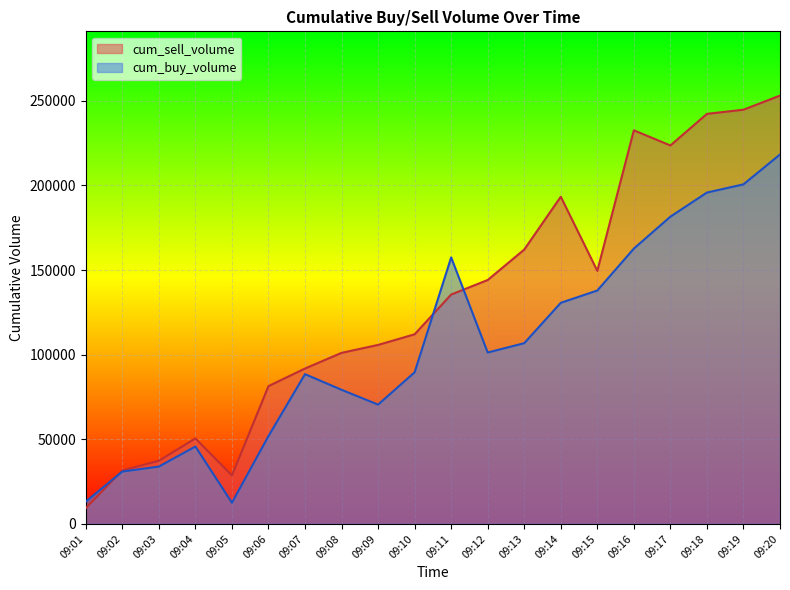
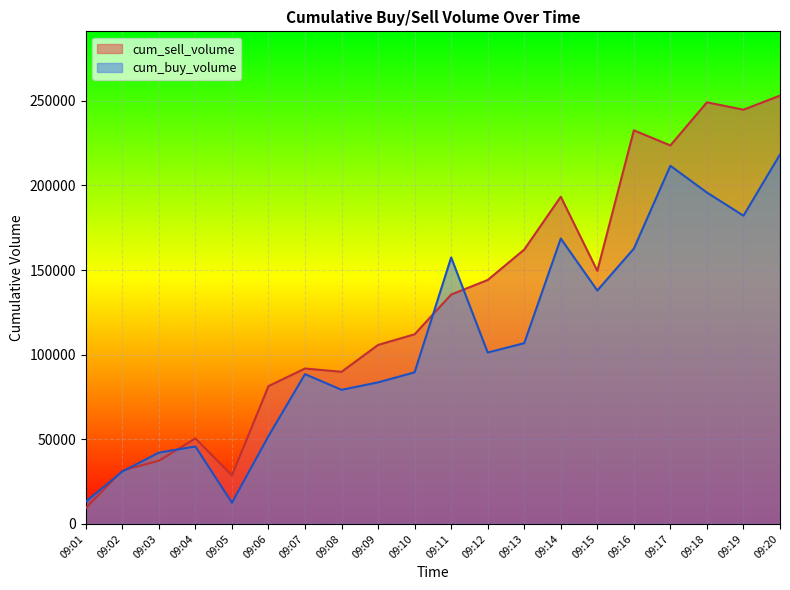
  {
    "cum_sell_volume": {
      "09:01": 9000,
      "09:03": 37000,
      "09:04": 51000,
      "09:05": 29000,
      "09:06": 81000,
      "09:07": 92000,
-     "09:08": 101000,
+     "09:08": 90000,
      "09:09": 106000,
      "09:10": 112000,
      "09:11": 136000,
      "09:12": 144000,
      "09:13": 162000,
      "09:14": 193000,
      "09:15": 150000,
      "09:16": 233000,
      "09:17": 224000,
-     "09:18": 242000,
+     "09:18": 249000,
      "09:19": 245000,
      "09:20": 253000
    },
    "cum_buy_volume": {
      "09:01": 13000,
-     "09:03": 34000,
+     "09:03": 42000,
      "09:04": 46000,
      "09:05": 13000,
      "09:06": 52000,
      "09:07": 89000,
      "09:08": 79000,
-     "09:09": 71000,
+     "09:09": 84000,
      "09:10": 90000,
      "09:11": 157000,
      "09:12": 101000,
      "09:13": 107000,
-     "09:14": 131000,
+     "09:14": 169000,
      "09:15": 138000,
      "09:16": 163000,
-     "09:17": 182000,
+     "09:17": 212000,
      "09:18": 196000,
-     "09:19": 201000,
+     "09:19": 182000,
      "09:20": 218000
    }
  }
